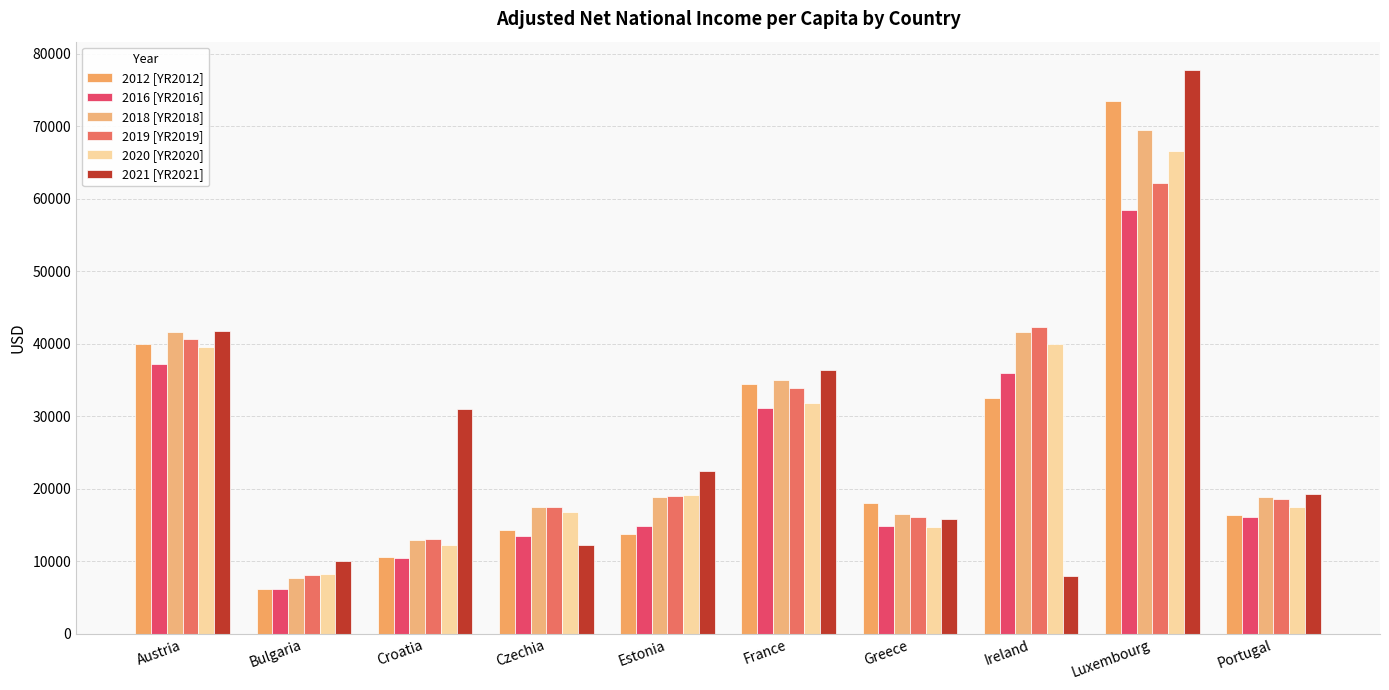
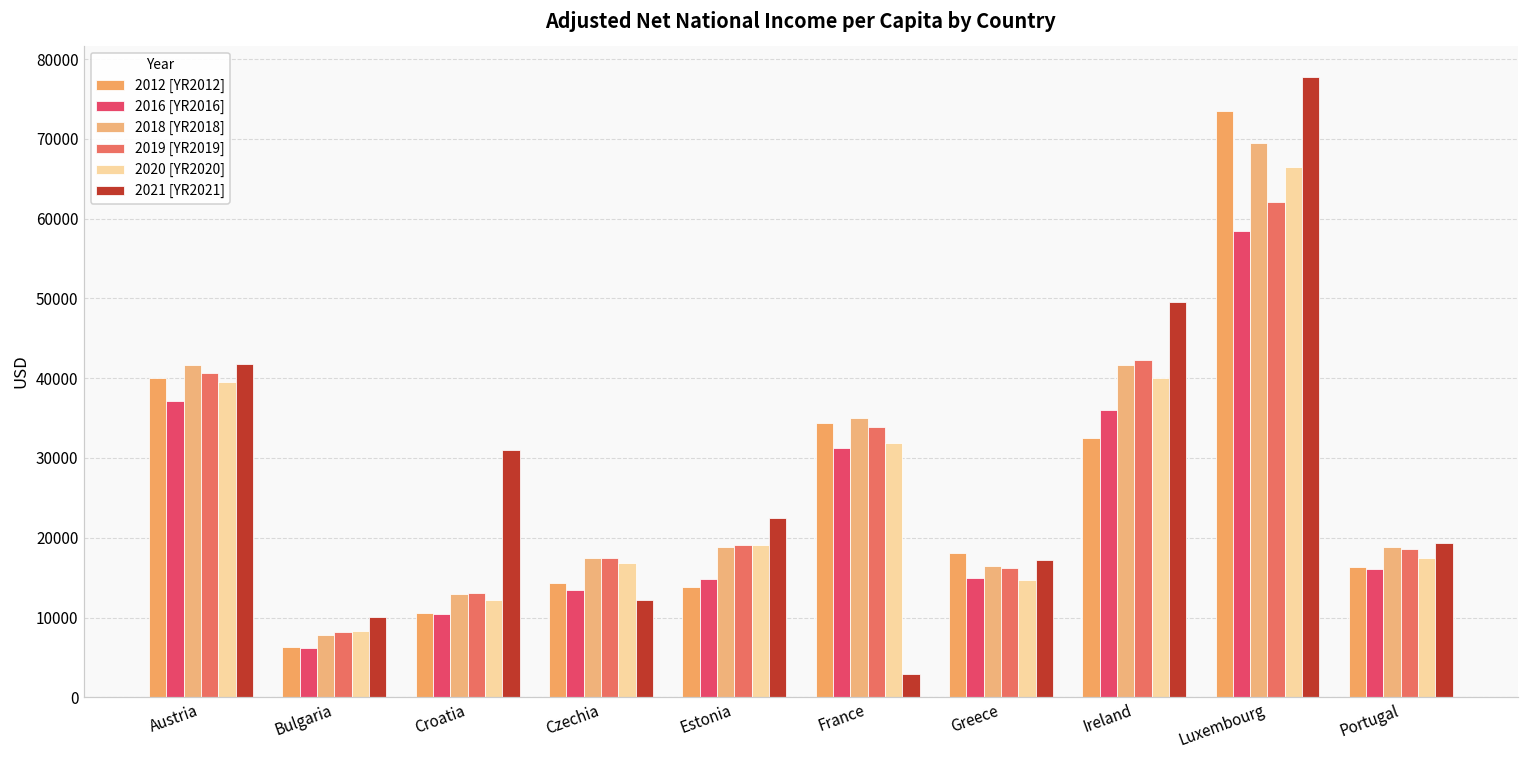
  {
    "2021 [YR2021]": {
      "Austria": 42000,
      "Bulgaria": 10000,
      "Croatia": 31000,
      "Czechia": 12000,
      "Estonia": 22000,
-     "France": 36000,
-     "Greece": 16000,
-     "Ireland": 8000,
+     "France": 3000,
+     "Greece": 17000,
+     "Ireland": 50000,
      "Luxembourg": 78000,
      "Portugal": 19000
    }
  }
